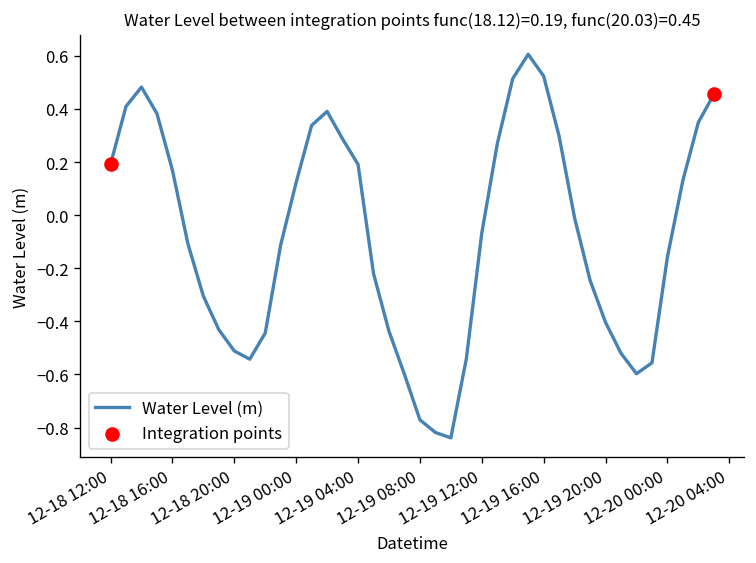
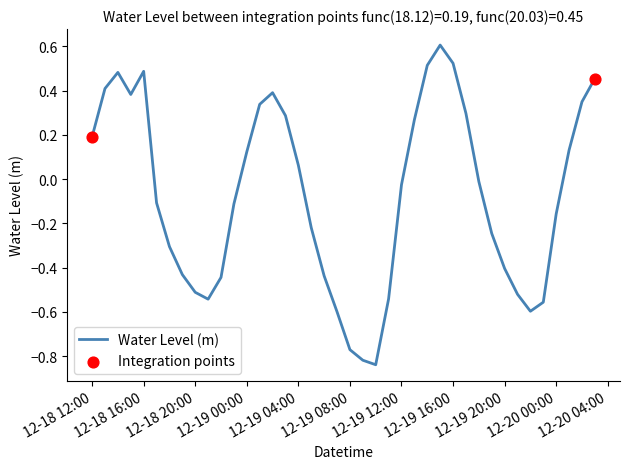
  {
    "Water Level (m)": {
-     "12-18 16:00": 0.17,
+     "12-18 16:00": 0.49,
      "12-18 20:00": -0.51,
      "12-19 00:00": 0.12,
-     "12-19 04:00": 0.19,
+     "12-19 04:00": 0.06,
      "12-19 08:00": -0.77,
-     "12-19 12:00": -0.07,
+     "12-19 12:00": -0.03,
      "12-19 16:00": 0.52,
      "12-19 20:00": -0.40,
      "12-20 00:00": -0.16
    }
  }
